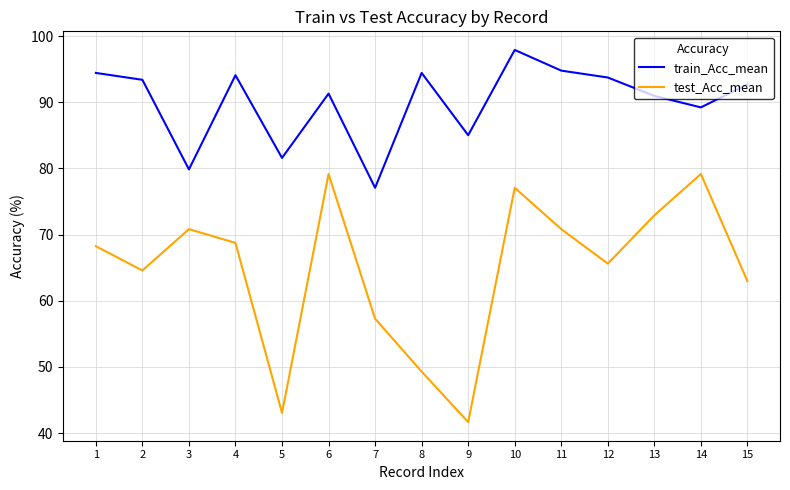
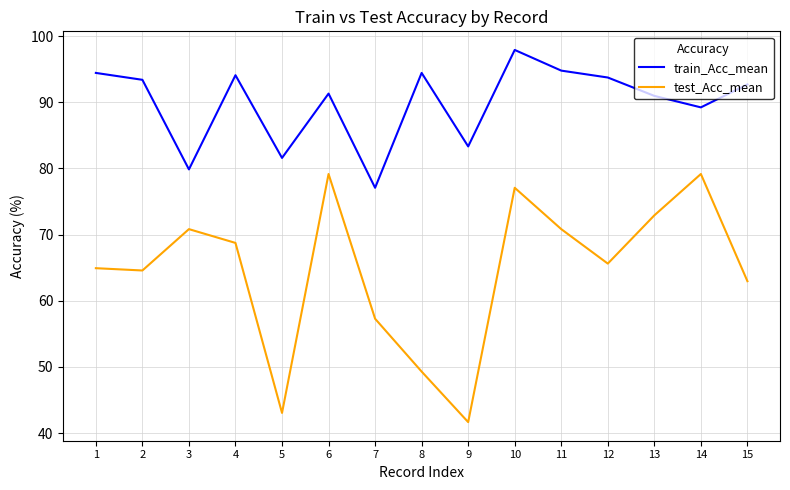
  {
    "train_Acc_mean": {
      "1": 94,
      "2": 93,
      "3": 80,
      "4": 94,
      "5": 82,
      "6": 91,
      "7": 77,
      "8": 94,
-     "9": 85,
+     "9": 83,
      "10": 98,
      "11": 95,
      "12": 94,
      "14": 89
    },
    "test_Acc_mean": {
-     "1": 68,
+     "1": 65,
      "2": 65,
      "3": 71,
      "4": 69,
      "5": 43,
      "6": 79,
      "7": 57,
      "8": 49,
      "9": 42,
      "10": 77,
      "11": 71,
      "12": 66,
      "13": 73,
      "14": 79,
      "15": 63
    }
  }
